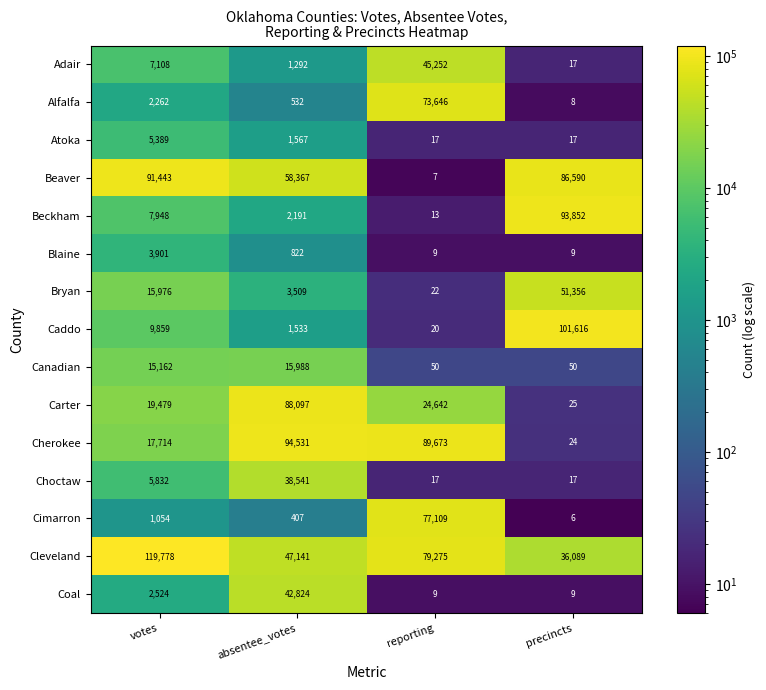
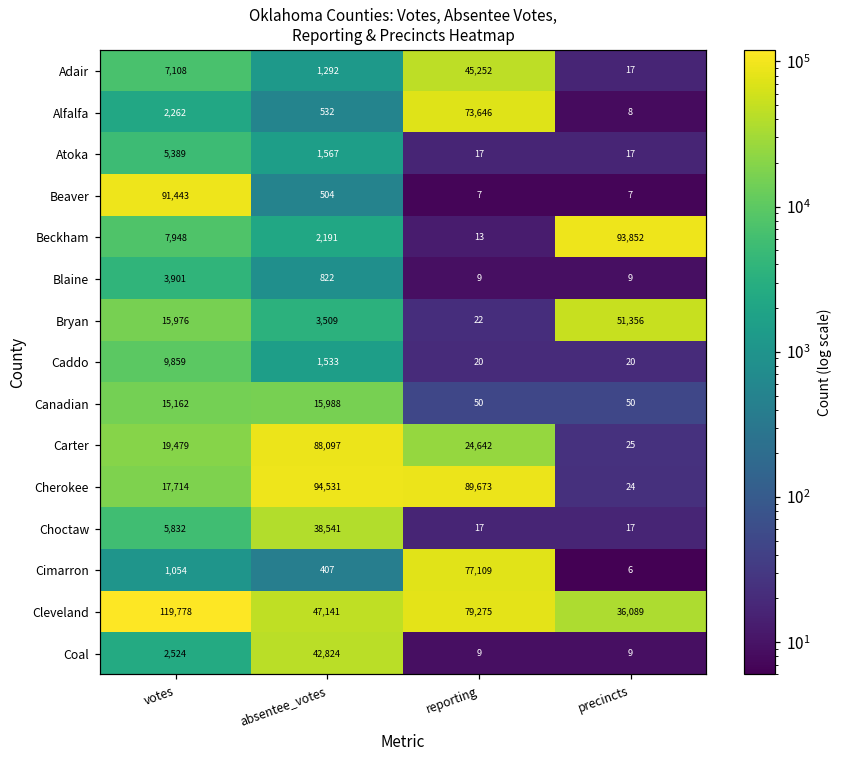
  {
    "Adair": {
      "votes": "7,108",
      "absentee_votes": "1,292",
      "reporting": "45,252",
      "precincts": "17"
    },
    "Alfalfa": {
      "votes": "2,262",
      "absentee_votes": "532",
      "reporting": "73,646",
      "precincts": "8"
    },
    "Atoka": {
      "votes": "5,389",
      "absentee_votes": "1,567",
      "reporting": "17",
      "precincts": "17"
    },
    "Beaver": {
      "votes": "91,443",
-     "absentee_votes": "58,367",
+     "absentee_votes": "504",
      "reporting": "7",
-     "precincts": "86,590"
+     "precincts": "7"
    },
    "Beckham": {
      "votes": "7,948",
      "absentee_votes": "2,191",
      "reporting": "13",
      "precincts": "93,852"
    },
    "Blaine": {
      "votes": "3,901",
      "absentee_votes": "822",
      "reporting": "9",
      "precincts": "9"
    },
    "Bryan": {
      "votes": "15,976",
      "absentee_votes": "3,509",
      "reporting": "22",
      "precincts": "51,356"
    },
    "Caddo": {
      "votes": "9,859",
      "absentee_votes": "1,533",
      "reporting": "20",
-     "precincts": "101,616"
+     "precincts": "20"
    },
    "Canadian": {
      "votes": "15,162",
      "absentee_votes": "15,988",
      "reporting": "50",
      "precincts": "50"
    },
    "Carter": {
      "votes": "19,479",
      "absentee_votes": "88,097",
      "reporting": "24,642",
      "precincts": "25"
    },
    "Cherokee": {
      "votes": "17,714",
      "absentee_votes": "94,531",
      "reporting": "89,673",
      "precincts": "24"
    },
    "Choctaw": {
      "votes": "5,832",
      "absentee_votes": "38,541",
      "reporting": "17",
      "precincts": "17"
    },
    "Cimarron": {
      "votes": "1,054",
      "absentee_votes": "407",
      "reporting": "77,109",
      "precincts": "6"
    },
    "Cleveland": {
      "votes": "119,778",
      "absentee_votes": "47,141",
      "reporting": "79,275",
      "precincts": "36,089"
    },
    "Coal": {
      "votes": "2,524",
      "absentee_votes": "42,824",
      "reporting": "9",
      "precincts": "9"
    }
  }
